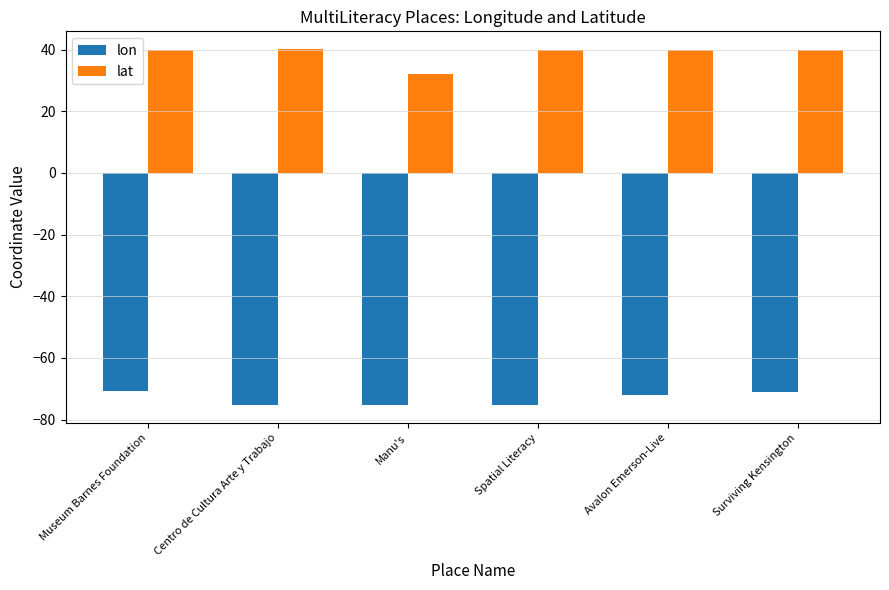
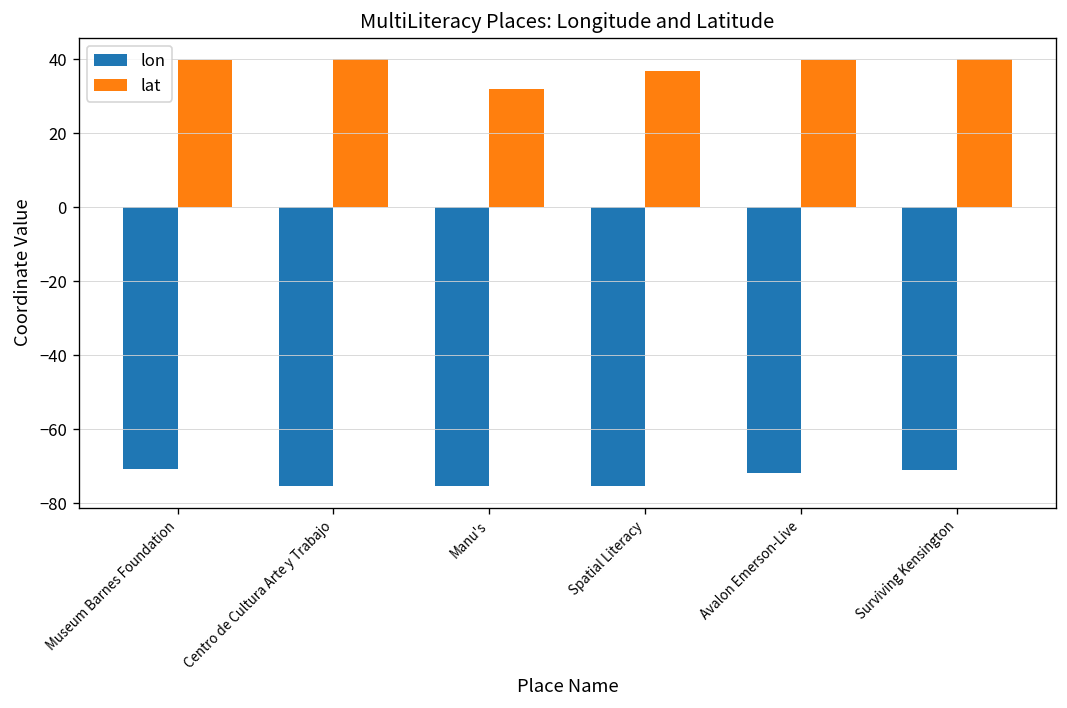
  {
    "lon": {
      "Museum Barnes Foundation": -71,
      "Centro de Cultura Arte y Trabajo": -75,
      "Manu's": -75,
      "Spatial Literacy": -75,
      "Avalon Emerson-Live": -72,
      "Surviving Kensington": -71
    },
    "lat": {
      "Museum Barnes Foundation": 40,
      "Centro de Cultura Arte y Trabajo": 40,
      "Manu's": 32,
-     "Spatial Literacy": 40,
+     "Spatial Literacy": 37,
      "Avalon Emerson-Live": 40,
      "Surviving Kensington": 40
    }
  }
